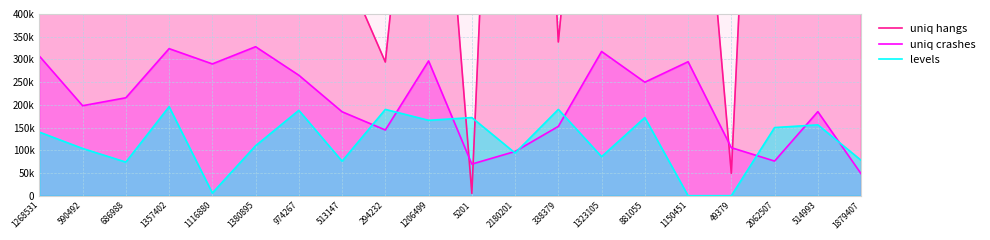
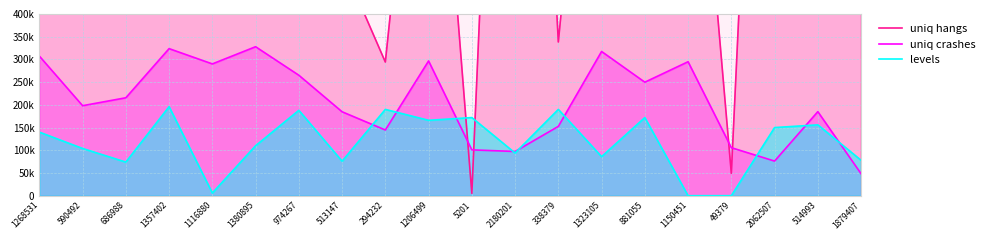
  {
    "uniq hangs": {
      "294232": 290000,
      "5201": 10000,
      "338379": 340000,
      "49379": 50000
    },
    "uniq crashes": {
      "1268531": 310000,
      "590492": 200000,
      "686988": 220000,
      "1357402": 320000,
      "1116880": 290000,
      "1380895": 330000,
      "974267": 270000,
      "513147": 180000,
      "294232": 140000,
      "1206499": 300000,
-     "5201": 70000,
+     "5201": 100000,
      "338379": 150000,
      "1323105": 320000,
      "881055": 250000,
      "1150451": 290000,
      "49379": 110000,
      "2062507": 80000,
      "514993": 190000,
      "1879407": 50000
    },
    "levels": {
      "1268531": 140000,
      "590492": 100000,
      "686988": 70000,
      "1357402": 200000,
      "1116880": 10000,
      "1380895": 110000,
      "974267": 190000,
      "513147": 80000,
      "294232": 190000,
      "1206499": 170000,
      "5201": 170000,
      "338379": 190000,
      "1323105": 90000,
      "881055": 170000,
      "1150451": 0,
      "49379": 0,
      "2062507": 150000,
      "514993": 160000,
      "1879407": 80000
    }
  }
